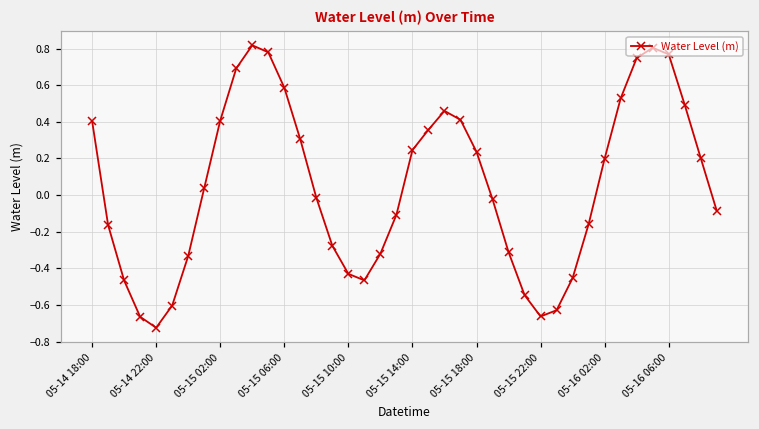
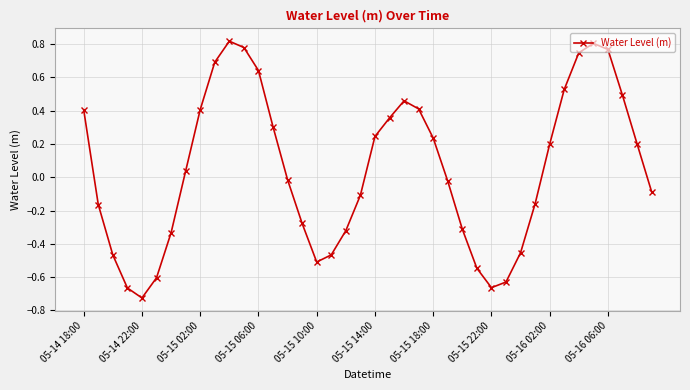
  {
    "05-14 18:00": 0.40,
    "05-14 22:00": -0.72,
    "05-15 02:00": 0.41,
-   "05-15 06:00": 0.59,
-   "05-15 10:00": -0.43,
+   "05-15 06:00": 0.64,
+   "05-15 10:00": -0.51,
    "05-15 14:00": 0.25,
    "05-15 18:00": 0.24,
    "05-15 22:00": -0.66,
    "05-16 02:00": 0.20
  }
